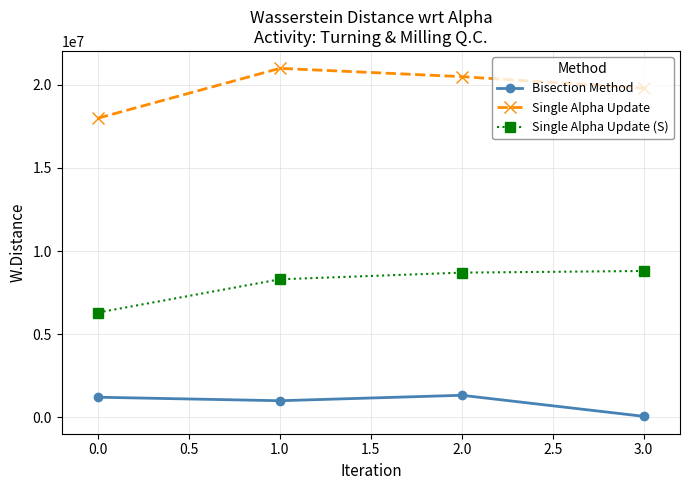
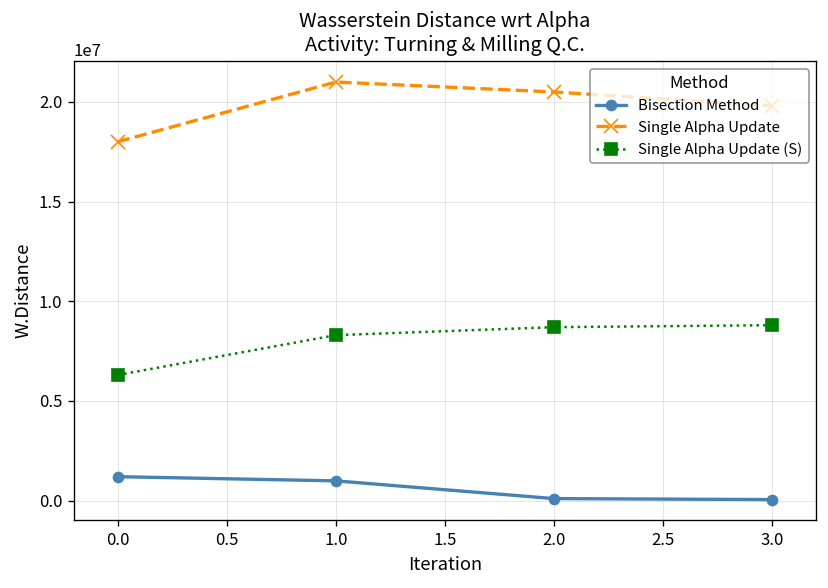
  {
    "Bisection Method": {
      "0.0": 1200000,
      "1.0": 1000000,
-     "2.0": 1300000,
+     "2.0": 100000,
      "3.0": 100000
    },
    "Single Alpha Update": {
      "0.0": 18000000,
      "1.0": 21000000,
      "2.0": 20500000
    },
    "Single Alpha Update (S)": {
      "0.0": 6300000,
      "1.0": 8300000,
      "2.0": 8700000,
      "3.0": 8800000
    }
  }
